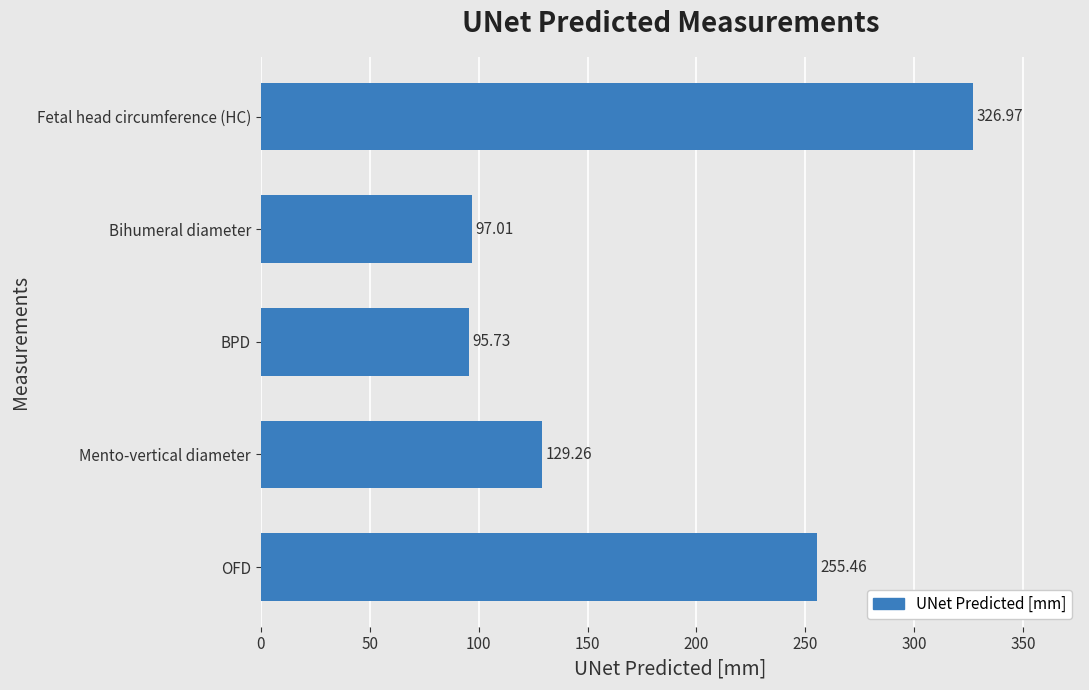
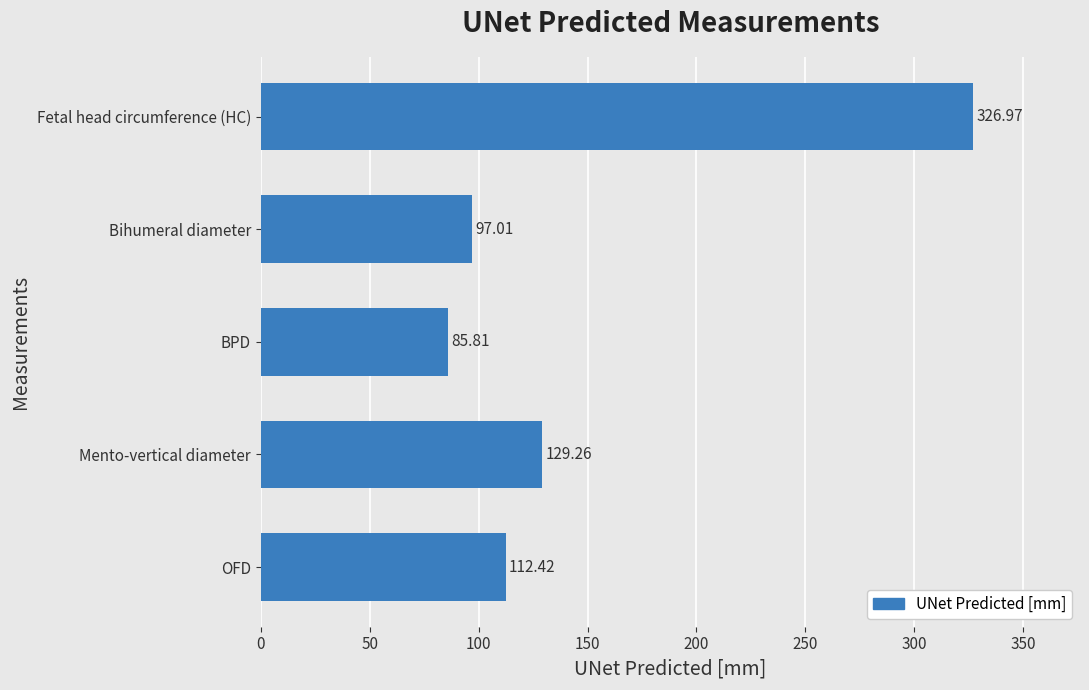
  {
    "Fetal head circumference (HC)": 326.97,
    "Bihumeral diameter": 97.01,
-   "BPD": 95.73,
+   "BPD": 85.81,
    "Mento-vertical diameter": 129.26,
-   "OFD": 255.46
+   "OFD": 112.42
  }
